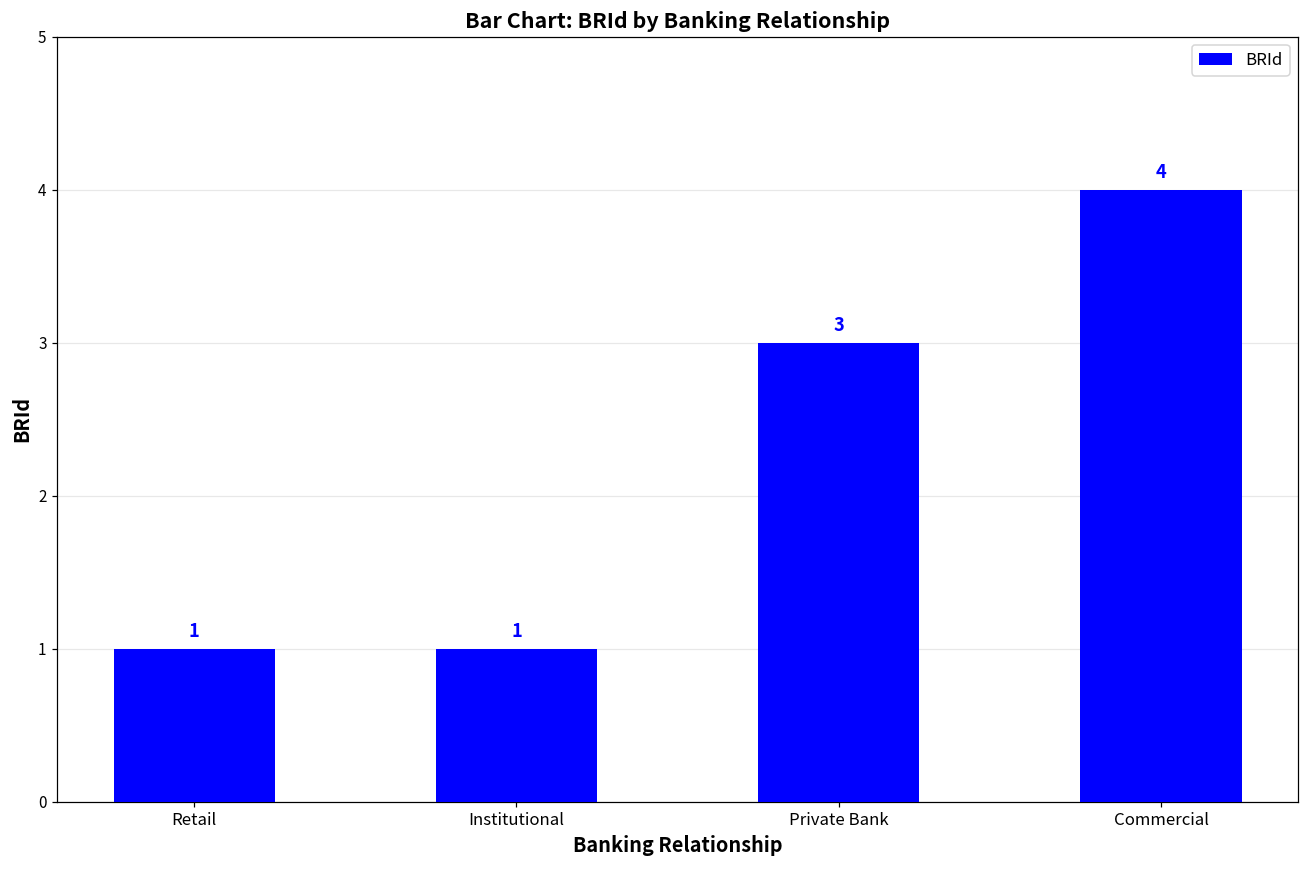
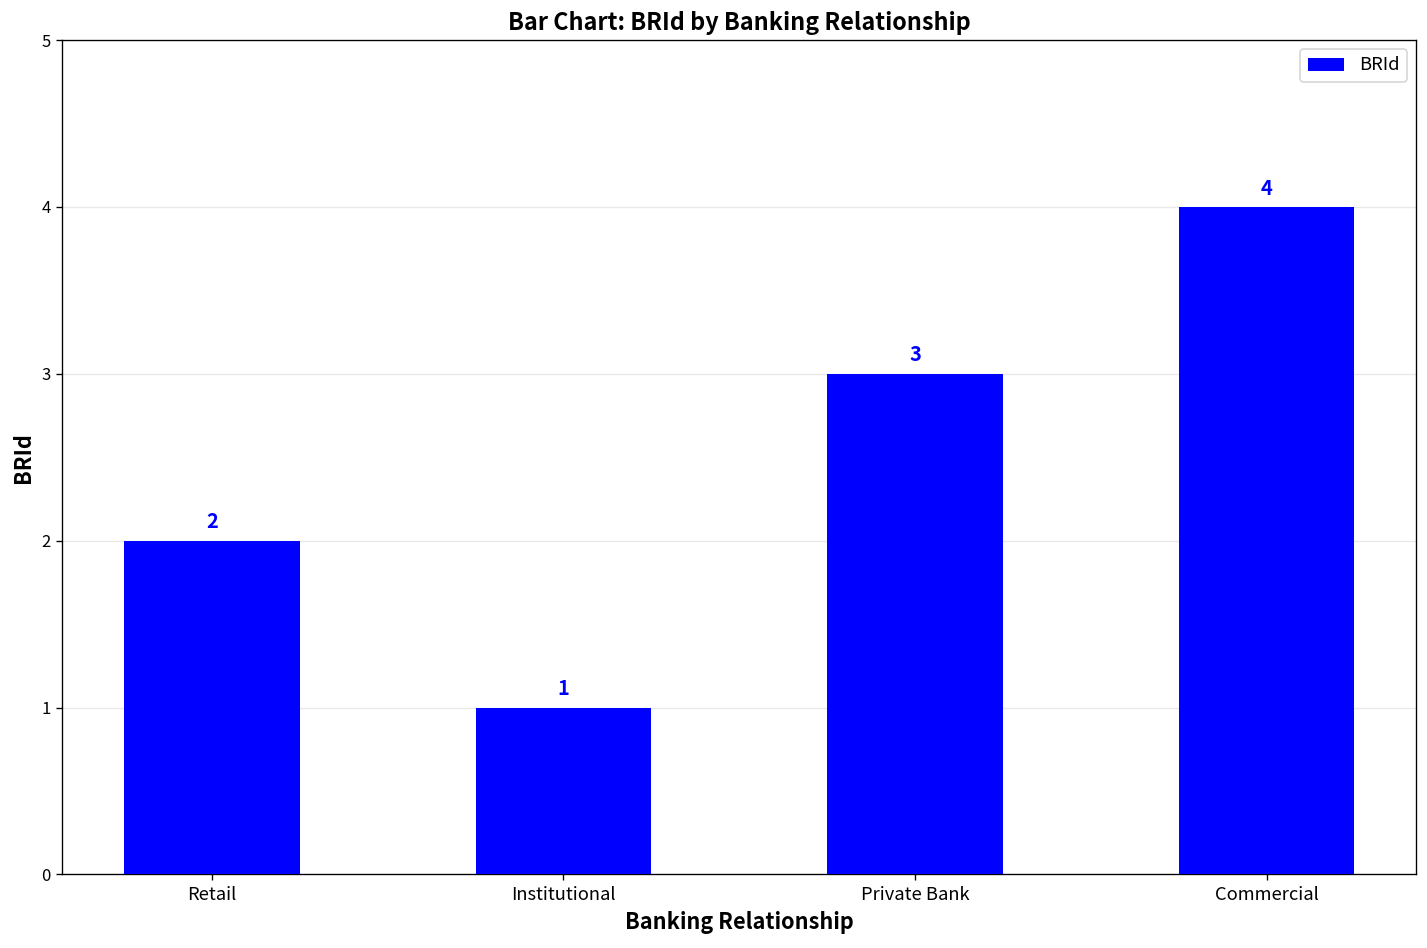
  {
-   "Retail": 1,
+   "Retail": 2,
    "Institutional": 1,
    "Private Bank": 3,
    "Commercial": 4
  }
